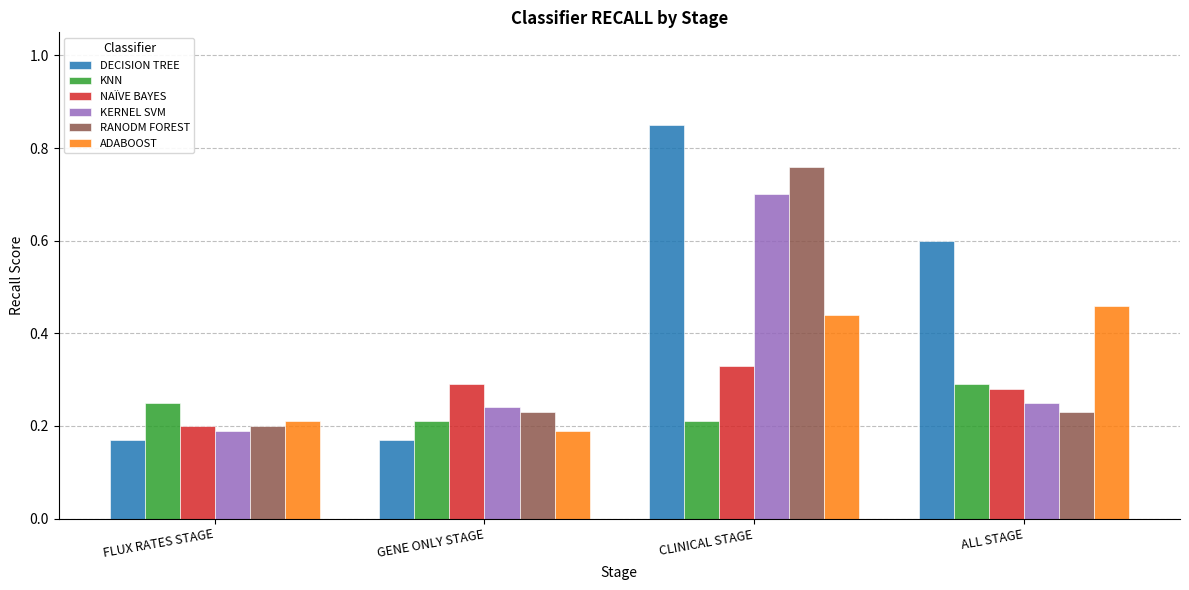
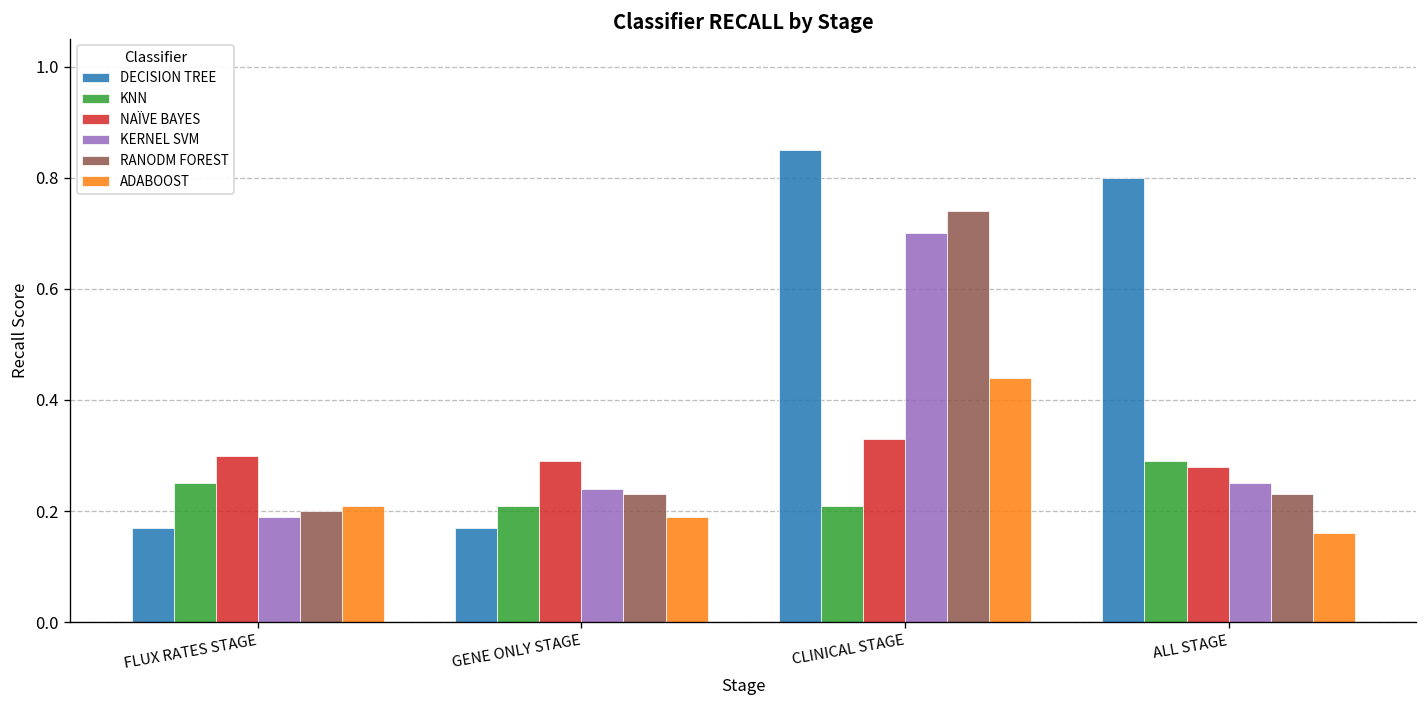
  {
    "DECISION TREE": {
      "FLUX RATES STAGE": 0.17,
      "GENE ONLY STAGE": 0.17,
      "CLINICAL STAGE": 0.85,
-     "ALL STAGE": 0.6
+     "ALL STAGE": 0.8
    },
    "KNN": {
      "FLUX RATES STAGE": 0.25,
      "GENE ONLY STAGE": 0.21,
      "CLINICAL STAGE": 0.21,
      "ALL STAGE": 0.29
    },
    "NAÏVE BAYES": {
-     "FLUX RATES STAGE": 0.2,
+     "FLUX RATES STAGE": 0.3,
      "GENE ONLY STAGE": 0.29,
      "CLINICAL STAGE": 0.33,
      "ALL STAGE": 0.28
    },
    "KERNEL SVM": {
      "FLUX RATES STAGE": 0.19,
      "GENE ONLY STAGE": 0.24,
      "CLINICAL STAGE": 0.70,
      "ALL STAGE": 0.25
    },
    "RANODM FOREST": {
      "FLUX RATES STAGE": 0.20,
      "GENE ONLY STAGE": 0.23,
-     "CLINICAL STAGE": 0.76,
+     "CLINICAL STAGE": 0.74,
      "ALL STAGE": 0.23
    },
    "ADABOOST": {
      "FLUX RATES STAGE": 0.21,
      "GENE ONLY STAGE": 0.19,
      "CLINICAL STAGE": 0.44,
-     "ALL STAGE": 0.46
+     "ALL STAGE": 0.16
    }
  }
